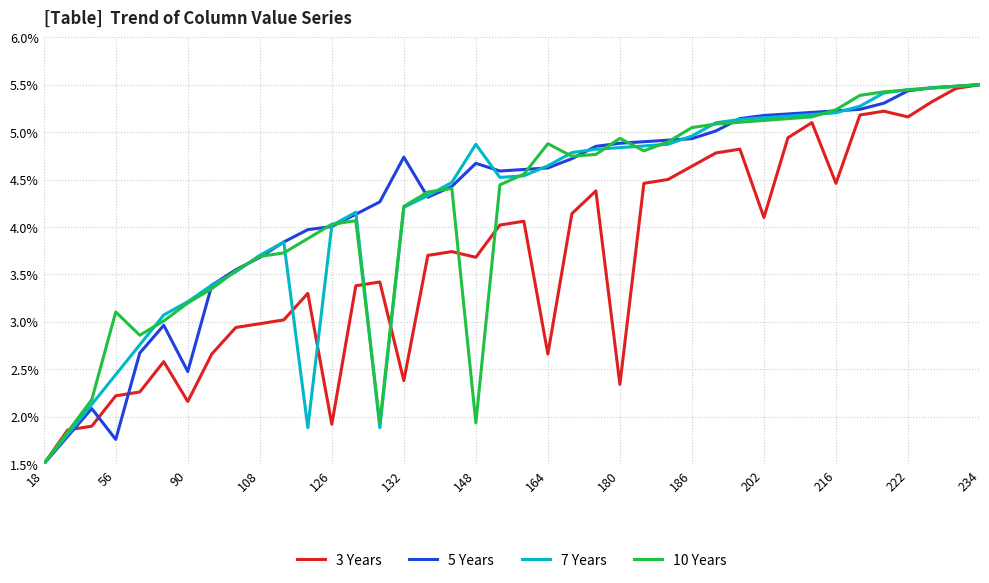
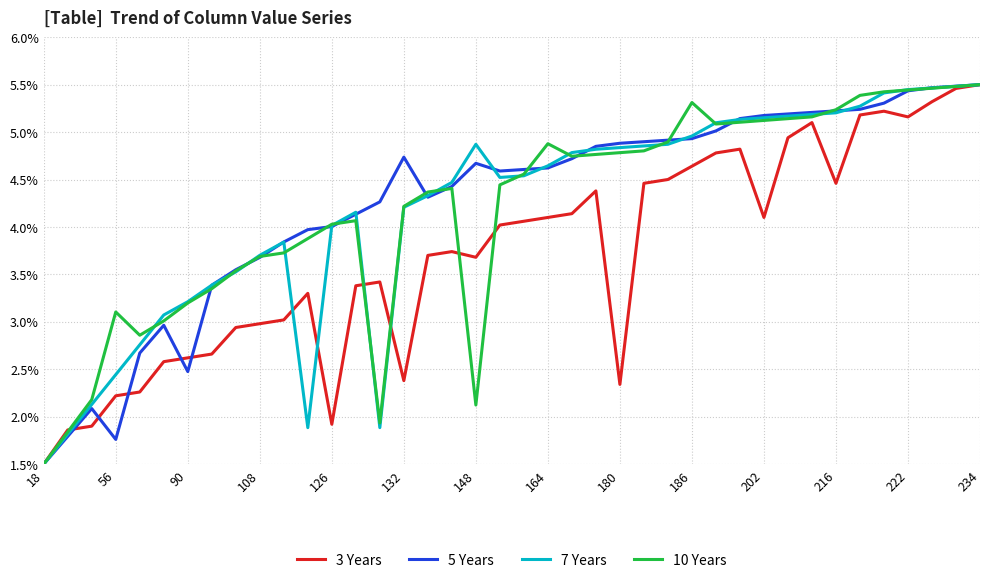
  {
    "3 Years": {
      "56": "2.2%",
-     "90": "2.2%",
+     "90": "2.6%",
      "108": "3.0%",
      "126": "1.9%",
      "132": "2.4%",
      "148": "3.7%",
-     "164": "2.7%",
+     "164": "4.1%",
      "180": "2.3%",
      "186": "4.6%",
      "202": "4.1%",
      "216": "4.5%",
      "222": "5.2%"
    },
    "5 Years": {
      "56": "1.8%",
      "90": "2.5%",
      "132": "4.7%",
      "148": "4.7%",
      "180": "4.9%",
      "186": "4.9%"
    },
    "7 Years": {
      "56": "2.4%",
      "148": "4.9%",
      "180": "4.8%",
      "186": "5.0%"
    },
    "10 Years": {
      "56": "3.1%",
-     "148": "1.9%",
+     "148": "2.1%",
      "164": "4.9%",
-     "180": "4.9%",
-     "186": "5.0%",
+     "180": "4.8%",
+     "186": "5.3%",
      "202": "5.1%"
    }
  }
